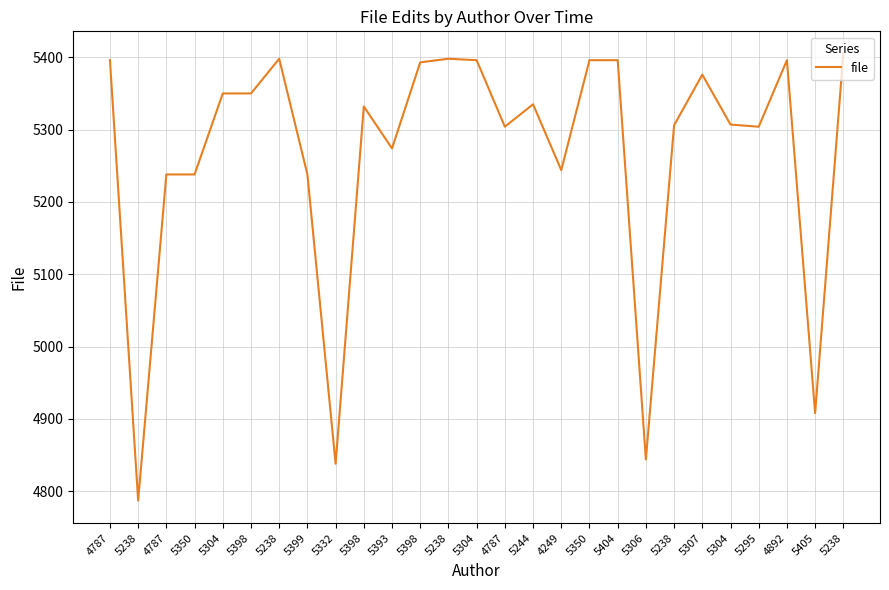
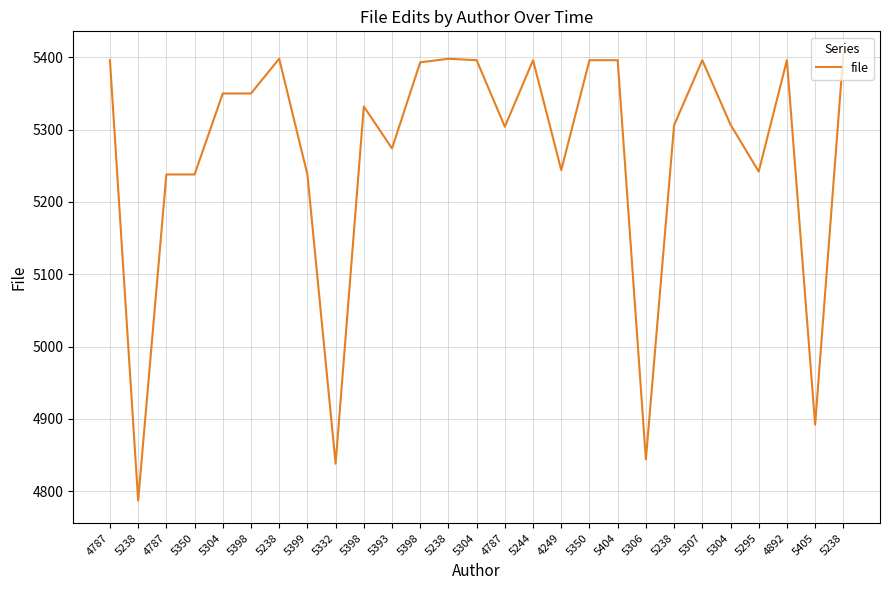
  {
    "5399": 5240,
    "5332": 4840,
    "5393": 5270,
-   "5244": 5340,
+   "5244": 5400,
    "4249": 5240,
    "5404": 5400,
    "5306": 4840,
-   "5307": 5380,
-   "5295": 5300,
+   "5307": 5400,
+   "5295": 5240,
    "4892": 5400,
-   "5405": 4910
+   "5405": 4890
  }
